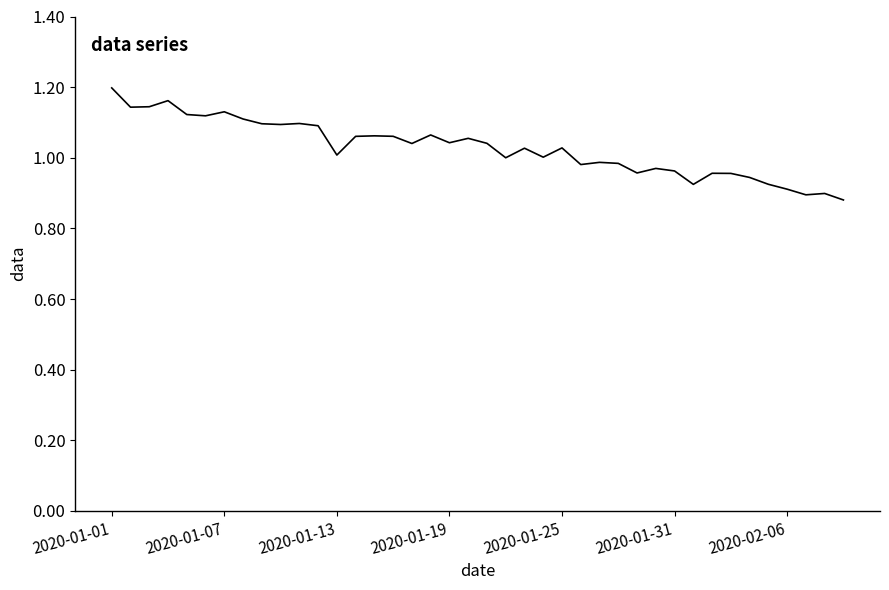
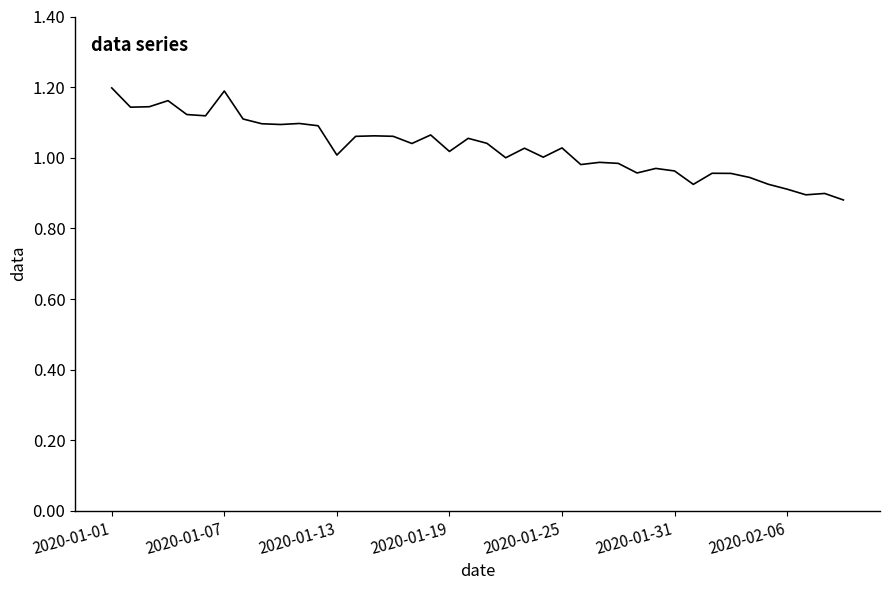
  {
    "2020-01-01": 1.20,
-   "2020-01-07": 1.13,
+   "2020-01-07": 1.19,
    "2020-01-13": 1.01,
-   "2020-01-19": 1.04,
+   "2020-01-19": 1.02,
    "2020-01-25": 1.03,
    "2020-01-31": 0.96,
    "2020-02-06": 0.91
  }
